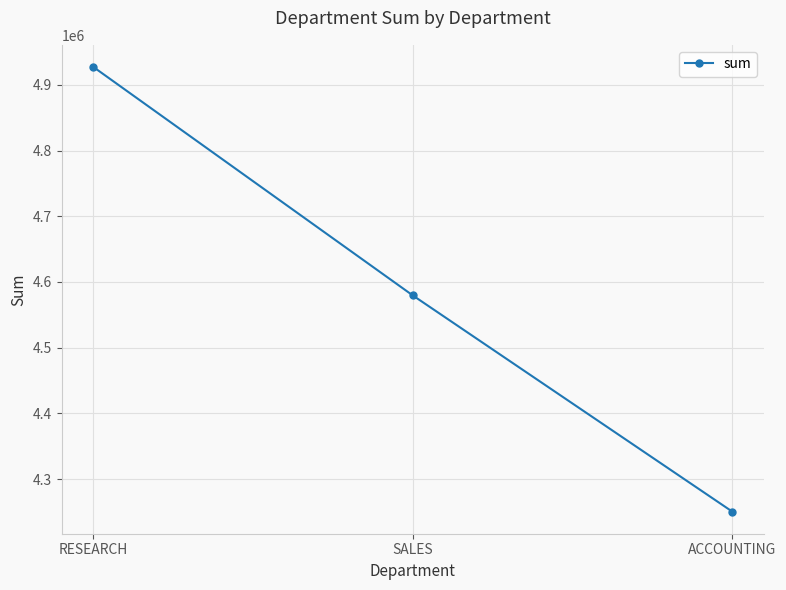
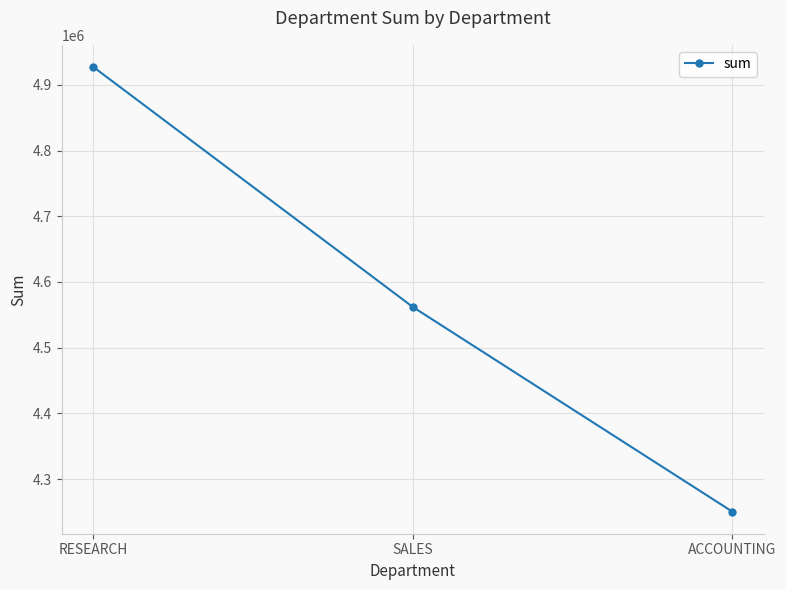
  {
    "RESEARCH": 4930000,
-   "SALES": 4580000,
+   "SALES": 4560000,
    "ACCOUNTING": 4250000
  }
